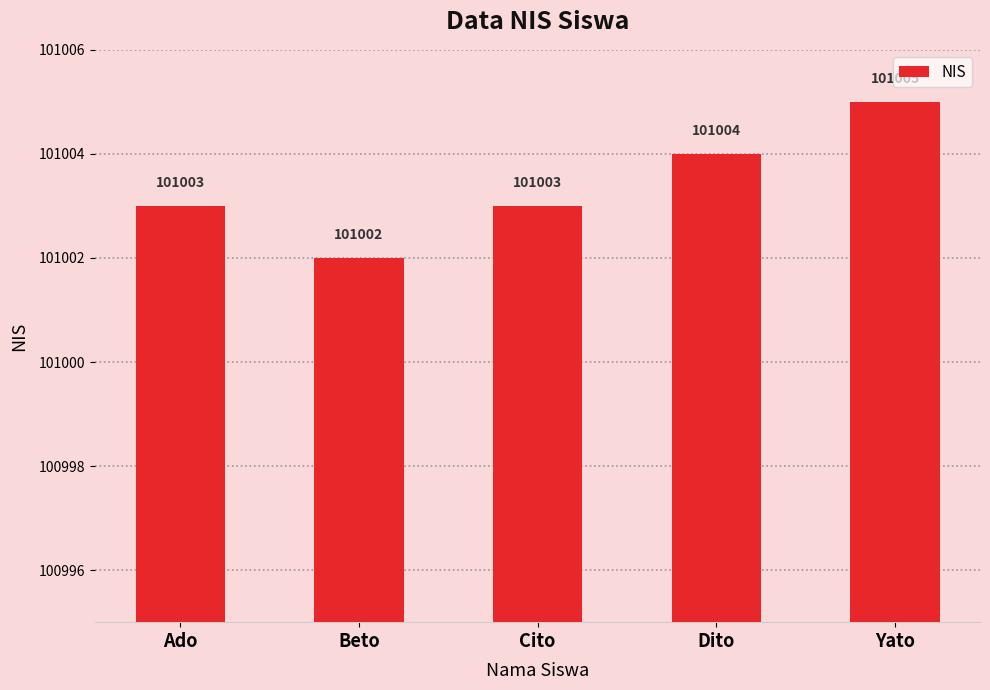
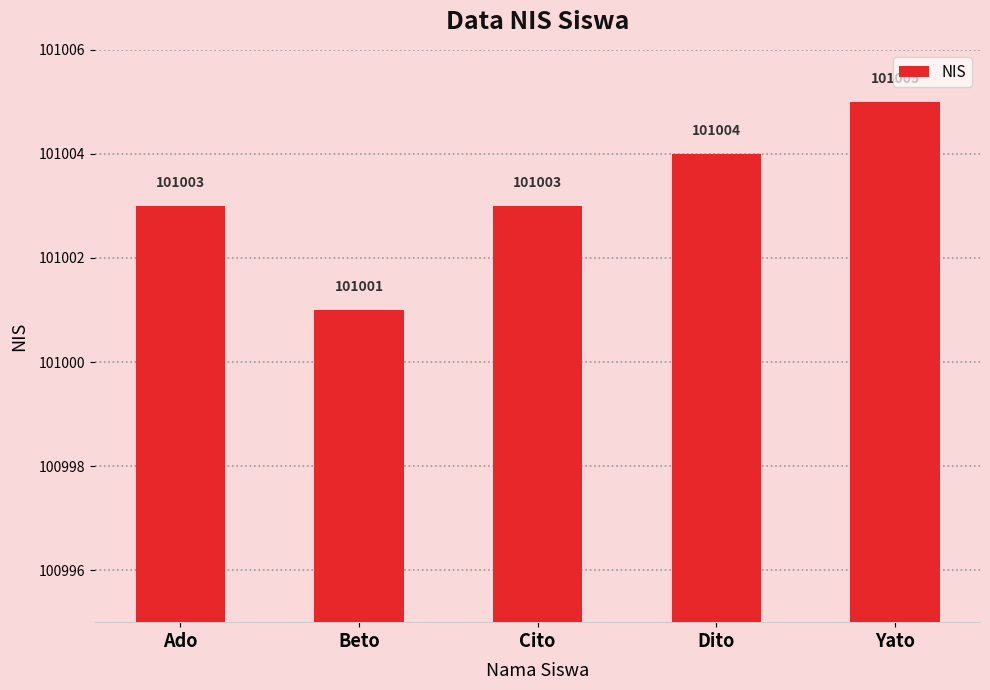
  {
    "Ado": 101003,
-   "Beto": 101002,
+   "Beto": 101001,
    "Cito": 101003,
    "Dito": 101004
  }
